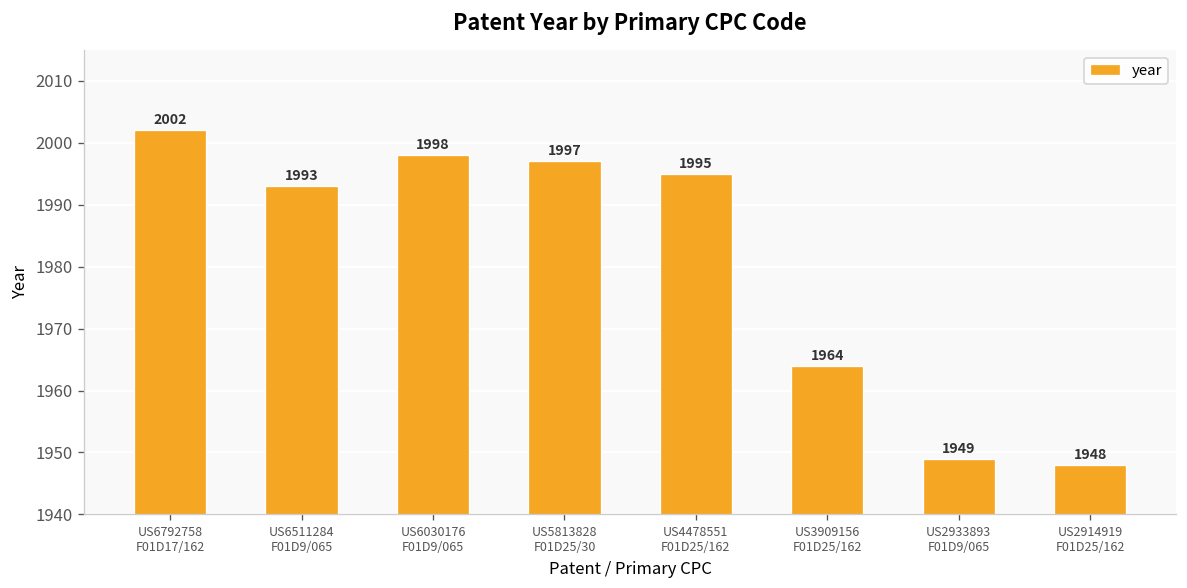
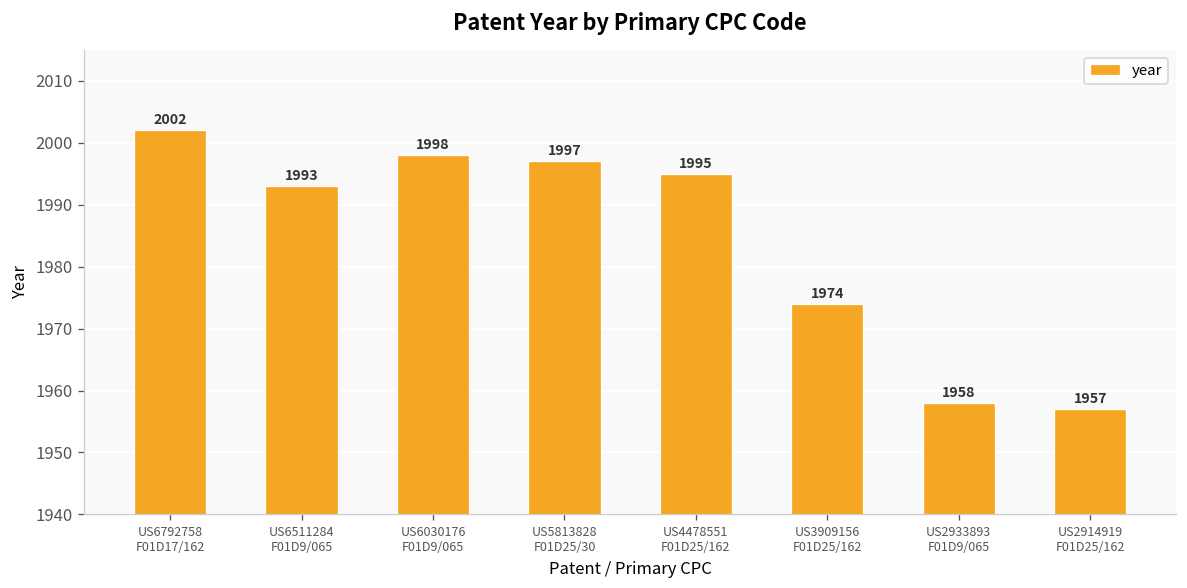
  {
    "US6792758 F01D17/162": 2002,
    "US6511284 F01D9/065": 1993,
    "US6030176 F01D9/065": 1998,
    "US5813828 F01D25/30": 1997,
    "US4478551 F01D25/162": 1995,
-   "US3909156 F01D25/162": 1964,
-   "US2933893 F01D9/065": 1949,
-   "US2914919 F01D25/162": 1948
+   "US3909156 F01D25/162": 1974,
+   "US2933893 F01D9/065": 1958,
+   "US2914919 F01D25/162": 1957
  }
